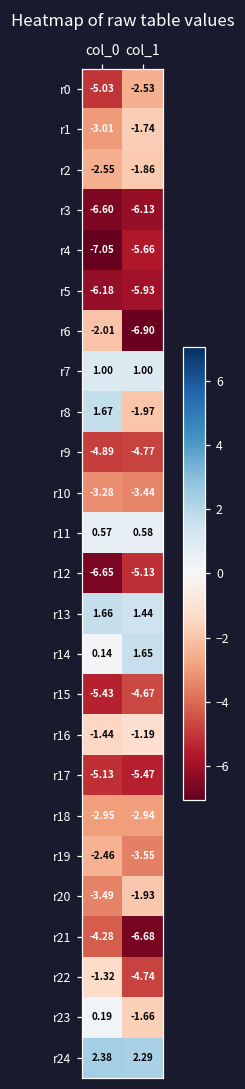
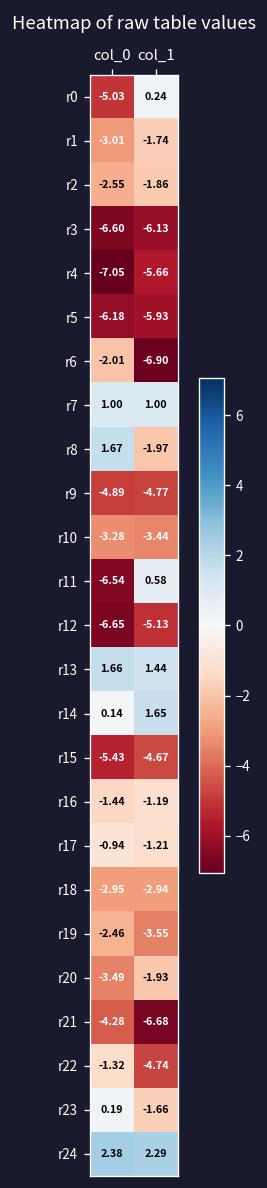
  {
    "r0": {
      "col_0": -5.03,
-     "col_1": -2.53
+     "col_1": 0.24
    },
    "r1": {
      "col_0": -3.01,
      "col_1": -1.74
    },
    "r2": {
      "col_0": -2.55,
      "col_1": -1.86
    },
    "r3": {
      "col_0": -6.60,
      "col_1": -6.13
    },
    "r4": {
      "col_0": -7.05,
      "col_1": -5.66
    },
    "r5": {
      "col_0": -6.18,
      "col_1": -5.93
    },
    "r6": {
      "col_0": -2.01,
      "col_1": -6.90
    },
    "r7": {
      "col_0": 1.00,
      "col_1": 1.00
    },
    "r8": {
      "col_0": 1.67,
      "col_1": -1.97
    },
    "r9": {
      "col_0": -4.89,
      "col_1": -4.77
    },
    "r10": {
      "col_0": -3.28,
      "col_1": -3.44
    },
    "r11": {
-     "col_0": 0.57,
+     "col_0": -6.54,
      "col_1": 0.58
    },
    "r12": {
      "col_0": -6.65,
      "col_1": -5.13
    },
    "r13": {
      "col_0": 1.66,
      "col_1": 1.44
    },
    "r14": {
      "col_0": 0.14,
      "col_1": 1.65
    },
    "r15": {
      "col_0": -5.43,
      "col_1": -4.67
    },
    "r16": {
      "col_0": -1.44,
      "col_1": -1.19
    },
    "r17": {
-     "col_0": -5.13,
-     "col_1": -5.47
+     "col_0": -0.94,
+     "col_1": -1.21
    },
    "r18": {
      "col_0": -2.95,
      "col_1": -2.94
    },
    "r19": {
      "col_0": -2.46,
      "col_1": -3.55
    },
    "r20": {
      "col_0": -3.49,
      "col_1": -1.93
    },
    "r21": {
      "col_0": -4.28,
      "col_1": -6.68
    },
    "r22": {
      "col_0": -1.32,
      "col_1": -4.74
    },
    "r23": {
      "col_0": 0.19,
      "col_1": -1.66
    },
    "r24": {
      "col_0": 2.38,
      "col_1": 2.29
    }
  }
